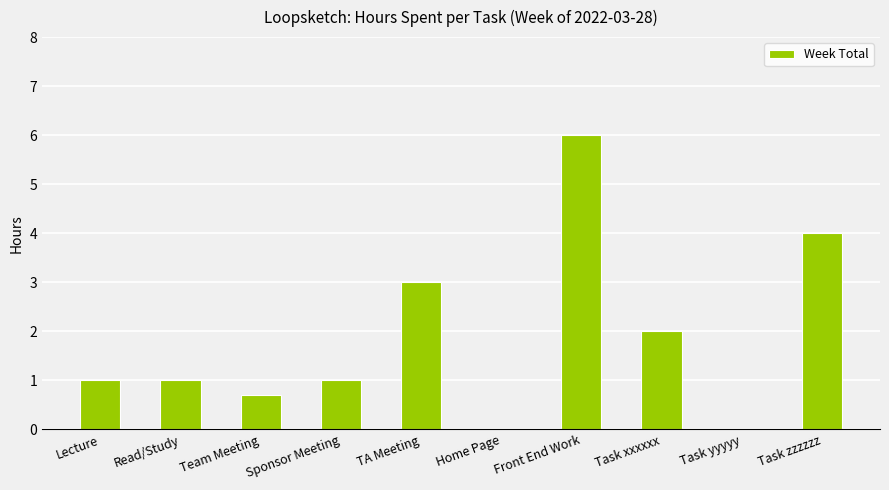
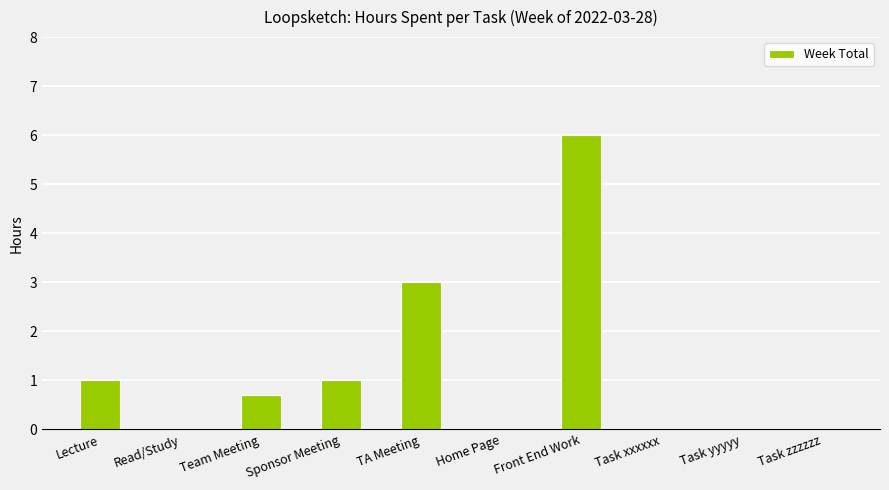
  {
    "Lecture": 1,
-   "Read/Study": 1,
+   "Read/Study": 0,
    "Team Meeting": 0.7,
    "Sponsor Meeting": 1,
    "TA Meeting": 3,
    "Home Page": 0,
    "Front End Work": 6,
-   "Task xxxxxx": 2,
+   "Task xxxxxx": 0,
    "Task yyyyy": 0,
-   "Task zzzzzz": 4
+   "Task zzzzzz": 0
  }
